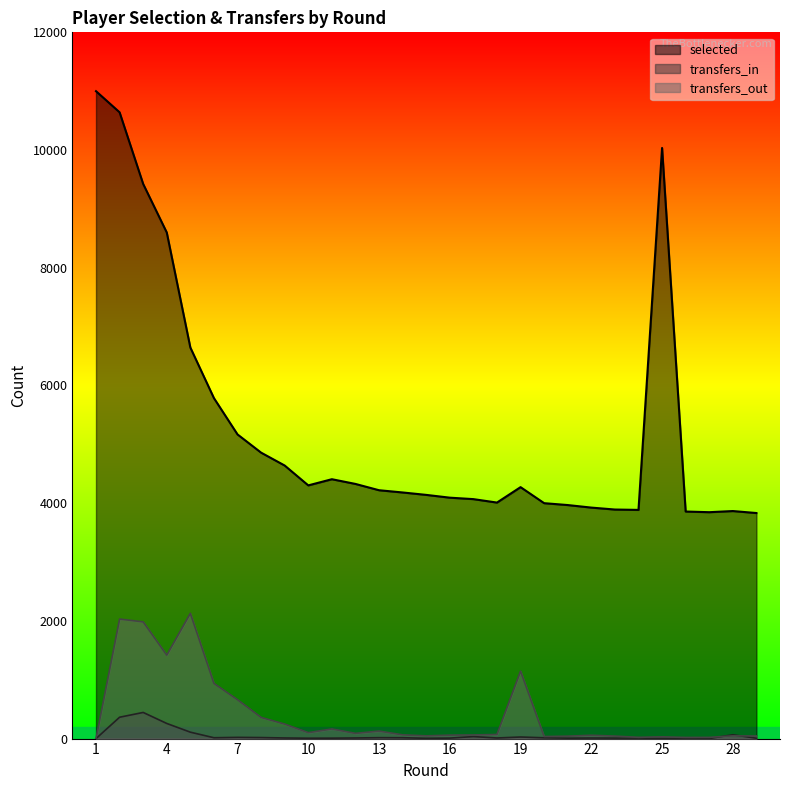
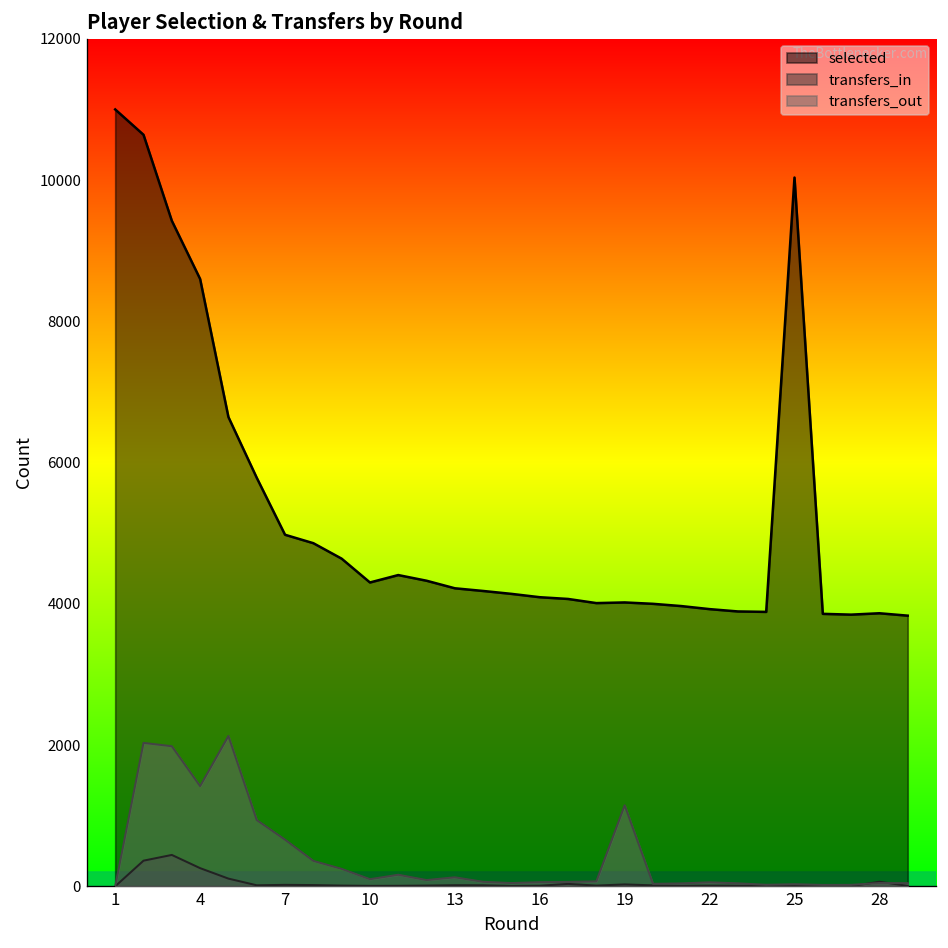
  {
    "selected": {
      "1": 11000,
      "4": 8600,
-     "7": 5200,
+     "7": 5000,
      "10": 4300,
      "13": 4200,
      "16": 4100,
-     "19": 4300,
+     "19": 4000,
      "22": 3900,
      "25": 10000,
      "28": 3900
    },
    "transfers_in": {
      "4": 300
    },
    "transfers_out": {
      "4": 1400,
      "7": 700,
      "19": 1100
    }
  }
